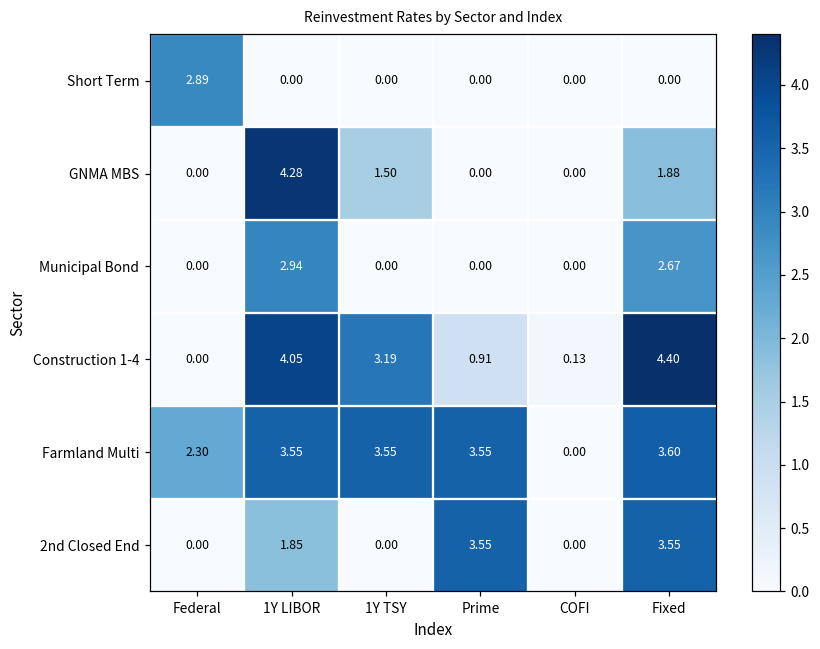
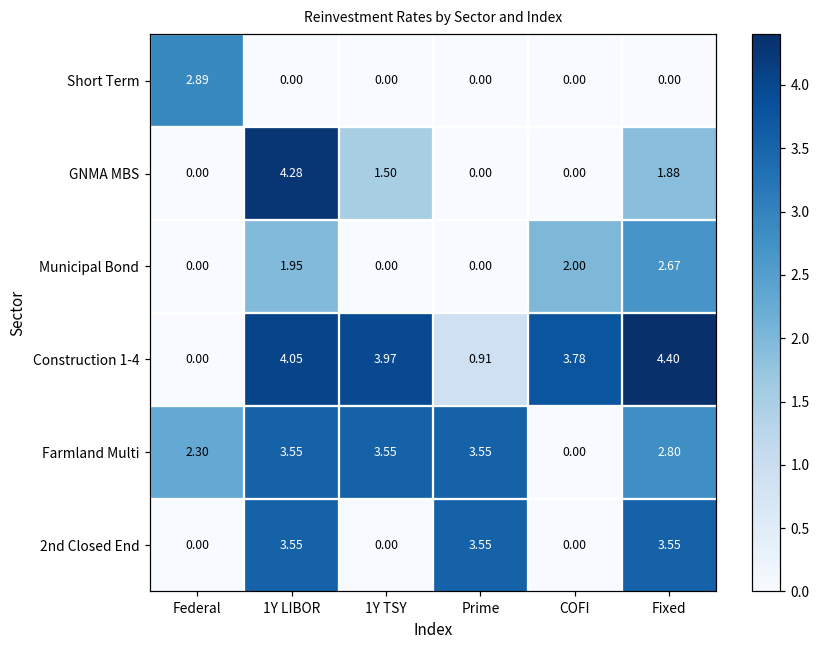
  {
    "Short Term": {
      "Federal": 2.89,
      "1Y LIBOR": 0.00,
      "1Y TSY": 0.00,
      "Prime": 0.00,
      "COFI": 0.00,
      "Fixed": 0.00
    },
    "GNMA MBS": {
      "Federal": 0.00,
      "1Y LIBOR": 4.28,
      "1Y TSY": 1.50,
      "Prime": 0.00,
      "COFI": 0.00,
      "Fixed": 1.88
    },
    "Municipal Bond": {
      "Federal": 0.00,
-     "1Y LIBOR": 2.94,
+     "1Y LIBOR": 1.95,
      "1Y TSY": 0.00,
      "Prime": 0.00,
-     "COFI": 0.00,
+     "COFI": 2.00,
      "Fixed": 2.67
    },
    "Construction 1-4": {
      "Federal": 0.00,
      "1Y LIBOR": 4.05,
-     "1Y TSY": 3.19,
+     "1Y TSY": 3.97,
      "Prime": 0.91,
-     "COFI": 0.13,
+     "COFI": 3.78,
      "Fixed": 4.40
    },
    "Farmland Multi": {
      "Federal": 2.30,
      "1Y LIBOR": 3.55,
      "1Y TSY": 3.55,
      "Prime": 3.55,
      "COFI": 0.00,
-     "Fixed": 3.60
+     "Fixed": 2.80
    },
    "2nd Closed End": {
      "Federal": 0.00,
-     "1Y LIBOR": 1.85,
+     "1Y LIBOR": 3.55,
      "1Y TSY": 0.00,
      "Prime": 3.55,
      "COFI": 0.00,
      "Fixed": 3.55
    }
  }
